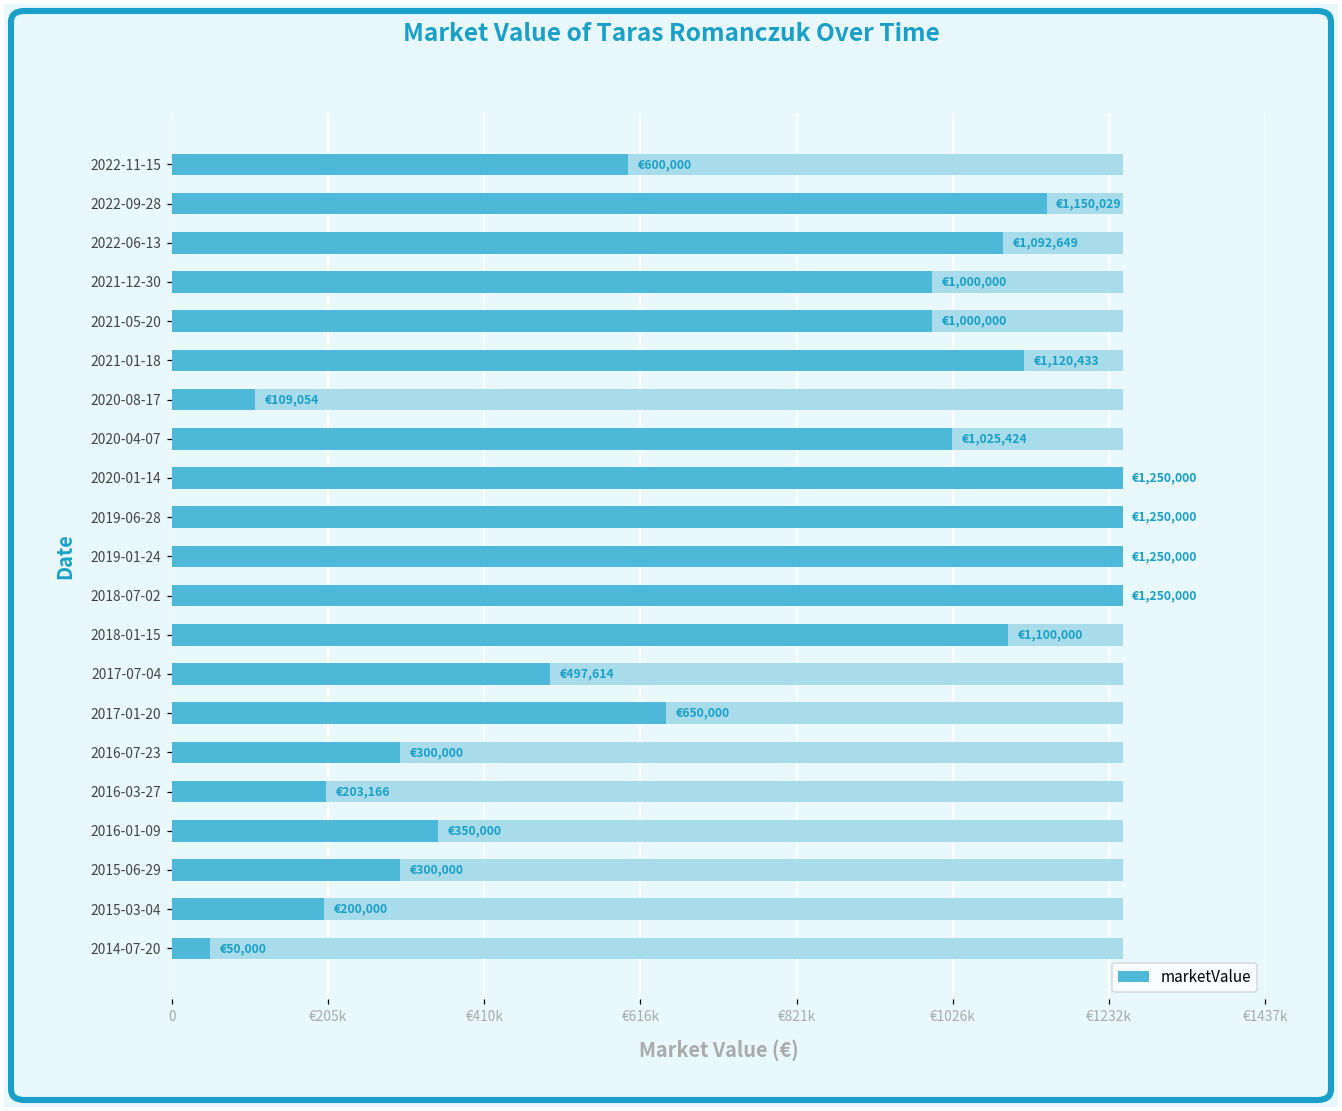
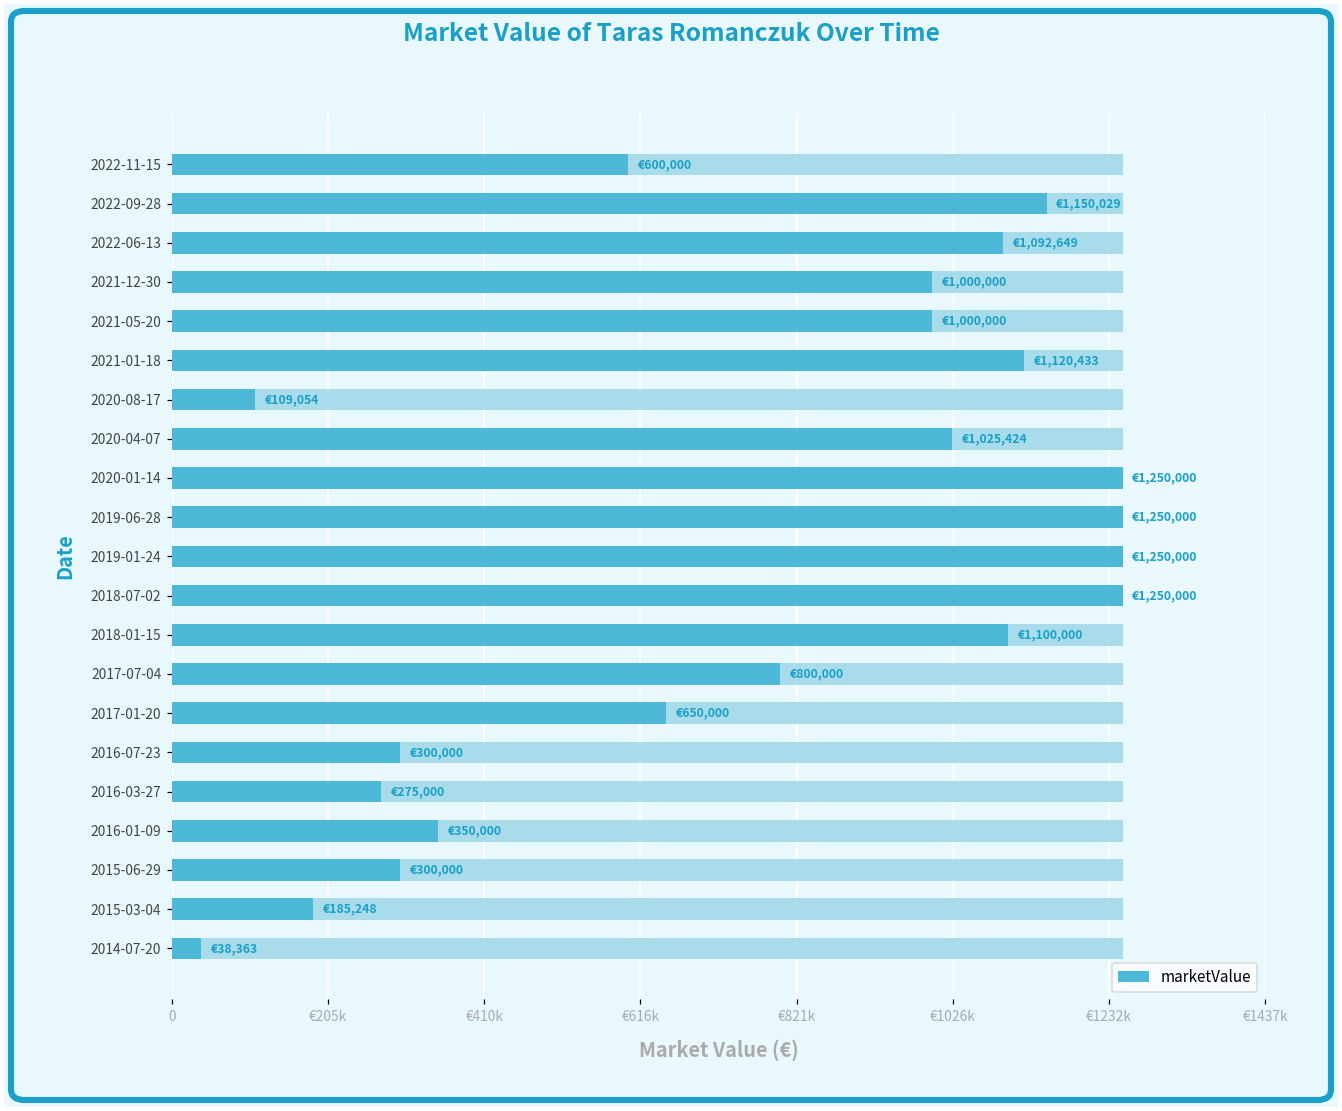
  {
    "marketValue": {
      "2020-01-14": "€1,250,000",
      "2019-06-28": "€1,250,000",
      "2019-01-24": "€1,250,000",
      "2018-07-02": "€1,250,000",
-     "2017-07-04": "€497,614",
-     "2016-03-27": "€203,166",
-     "2015-03-04": "€200,000",
-     "2014-07-20": "€50,000"
+     "2017-07-04": "€800,000",
+     "2016-03-27": "€275,000",
+     "2015-03-04": "€185,248",
+     "2014-07-20": "€38,363"
    }
  }
